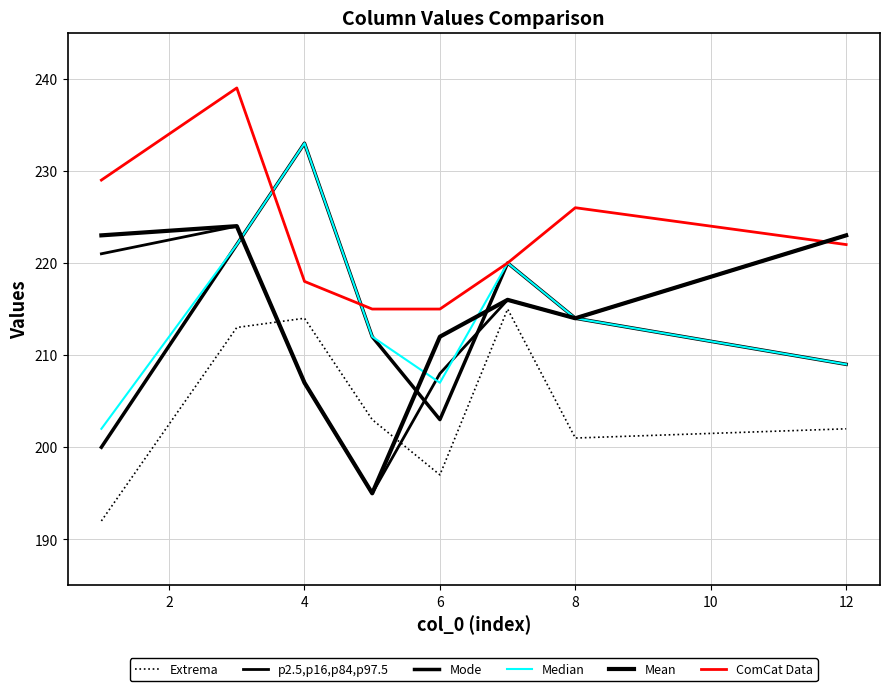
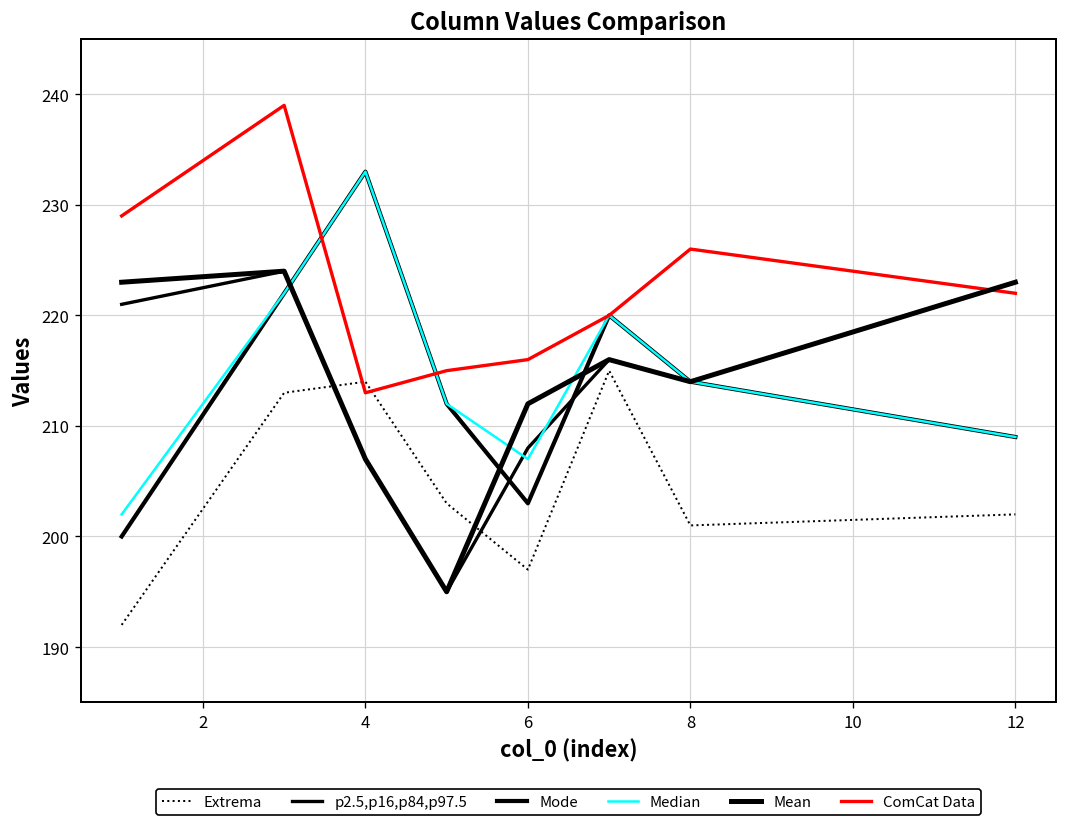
  {
    "Median": {
      "6": 207
    },
    "ComCat Data": {
-     "4": 218,
-     "6": 215,
+     "4": 213,
+     "6": 216,
      "8": 226,
      "12": 222
    }
  }
